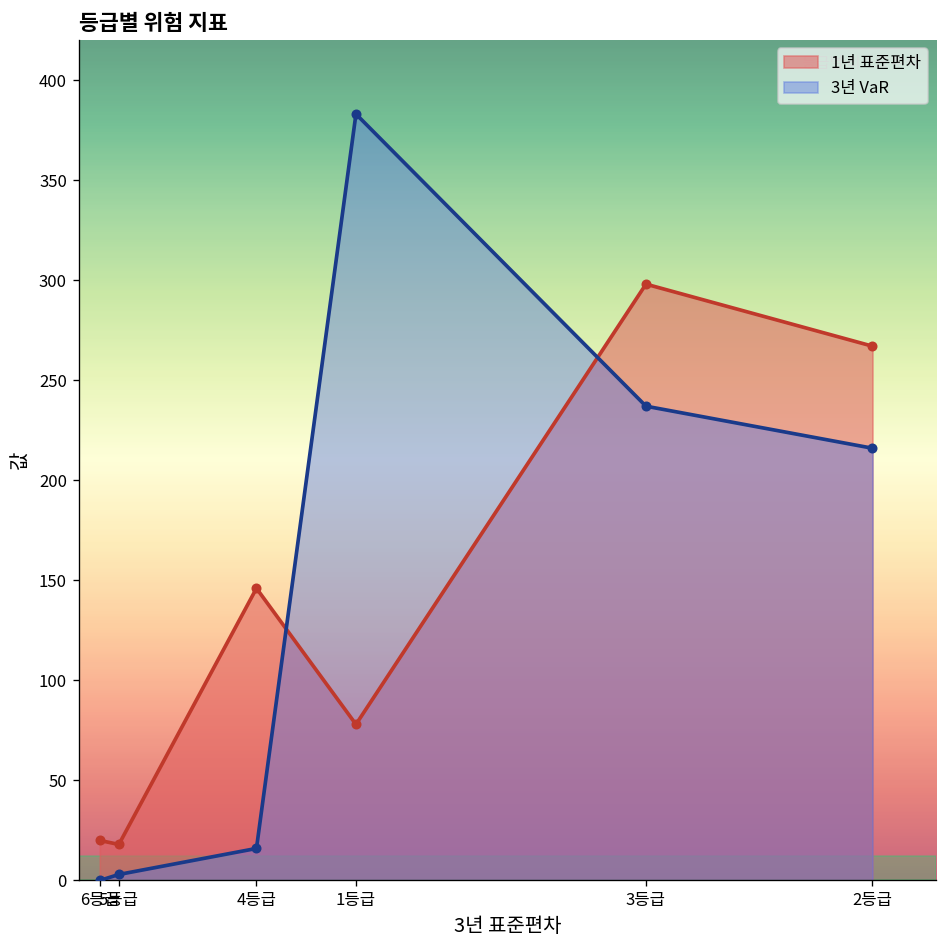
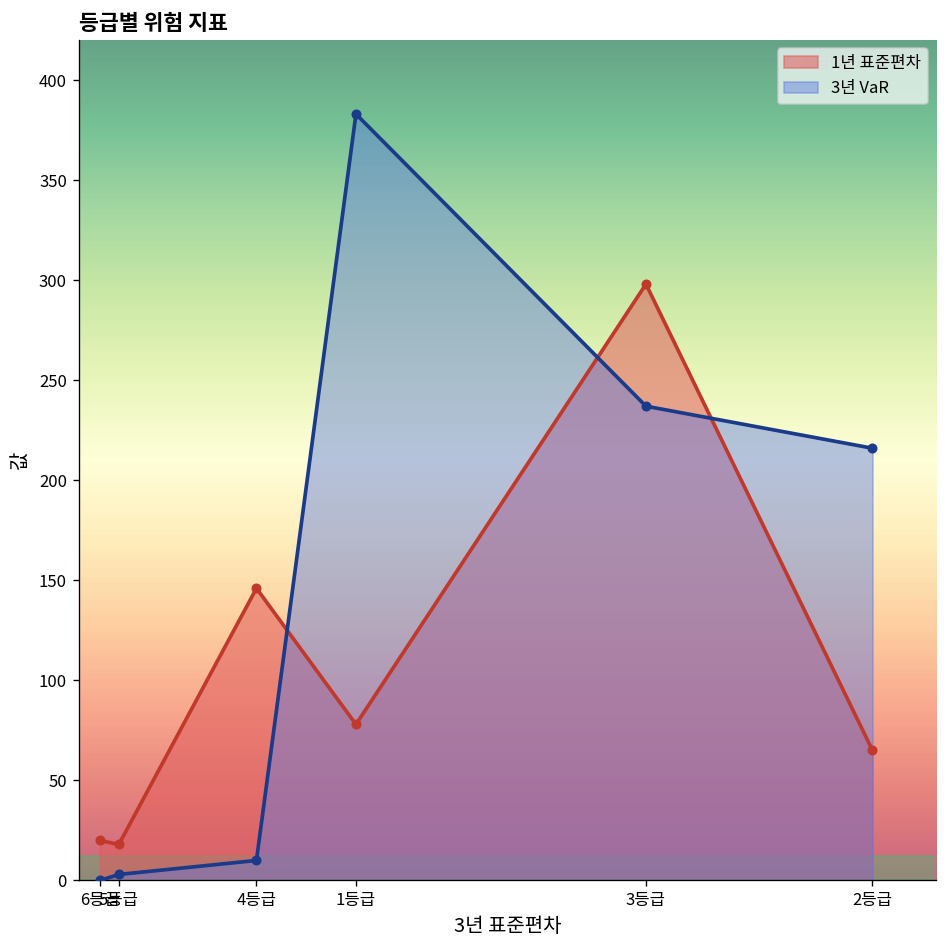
  {
    "1년 표준편차": {
-     "2등급": 267
+     "2등급": 65
    },
    "3년 VaR": {
-     "4등급": 16
+     "4등급": 10
    }
  }
